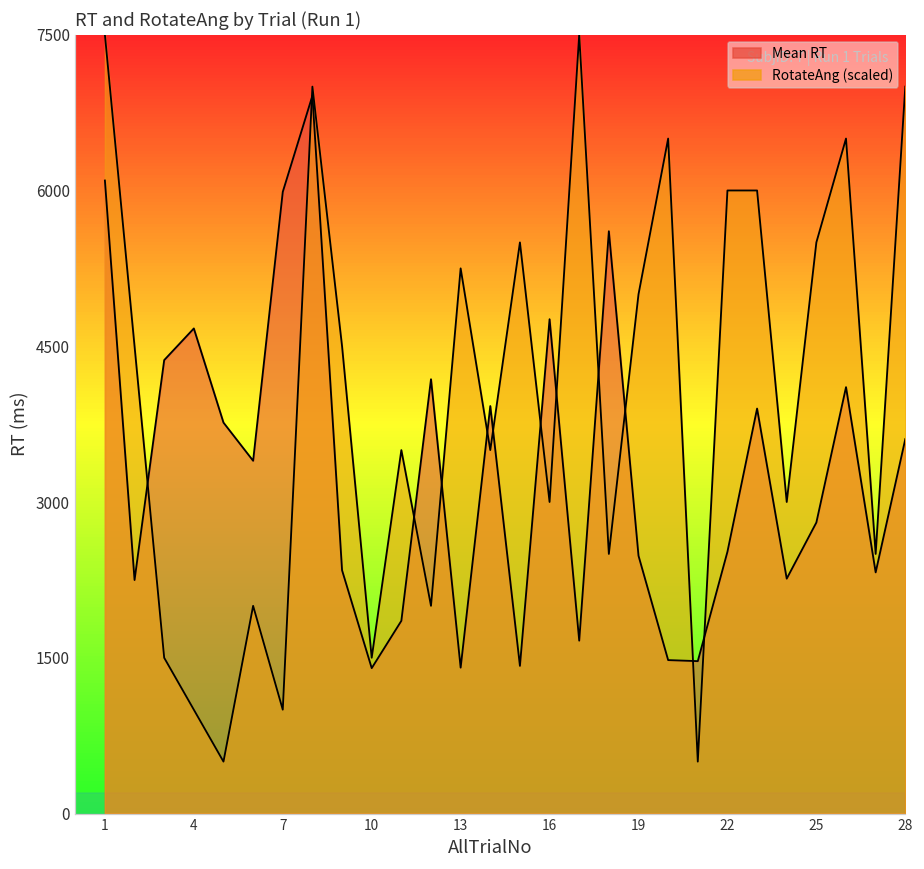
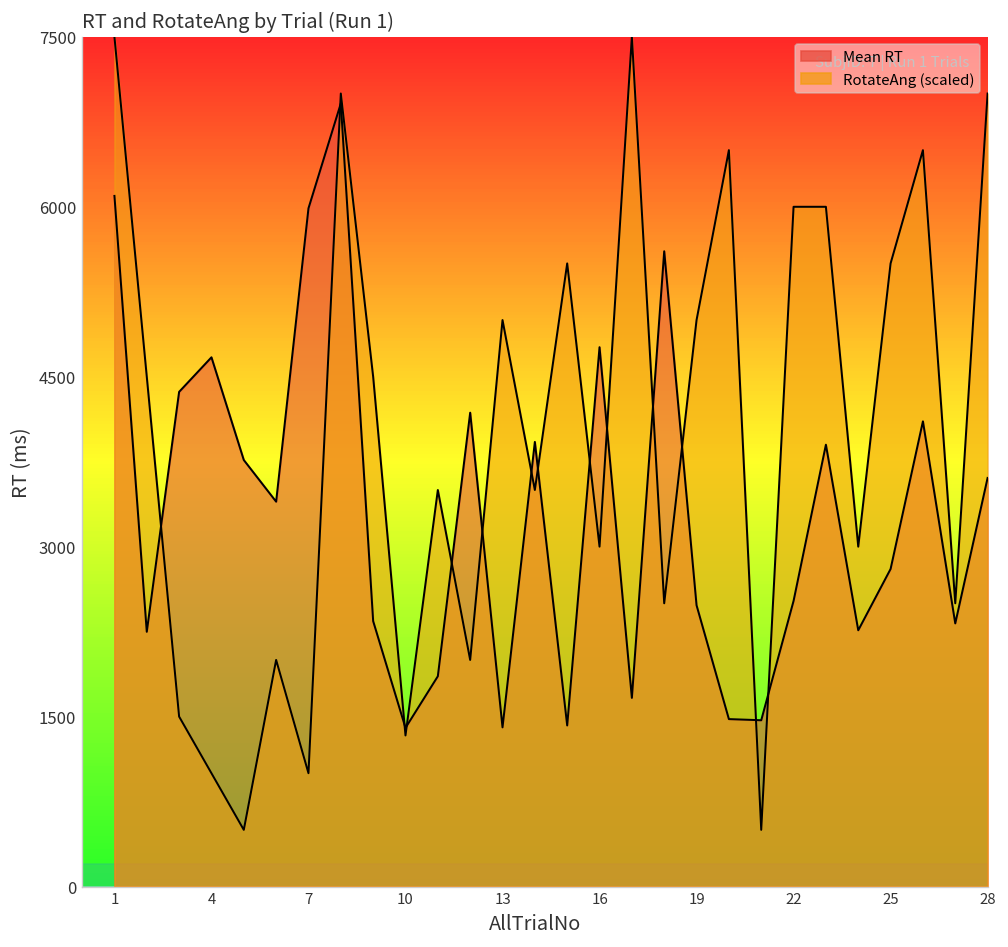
  {
    "Mean RT": {
      "1": 6100,
      "4": 4700,
      "7": 6000,
      "10": 1400,
      "13": 1400,
      "16": 4800,
      "19": 2500,
      "22": 2500,
      "25": 2800,
      "28": 3600
    },
    "RotateAng (scaled)": {
      "1": 7500,
      "4": 1000,
      "7": 1000,
-     "10": 1500,
-     "13": 5300,
+     "10": 1300,
+     "13": 5000,
      "16": 3000,
      "19": 5000,
      "22": 6000,
      "25": 5500
    }
  }
